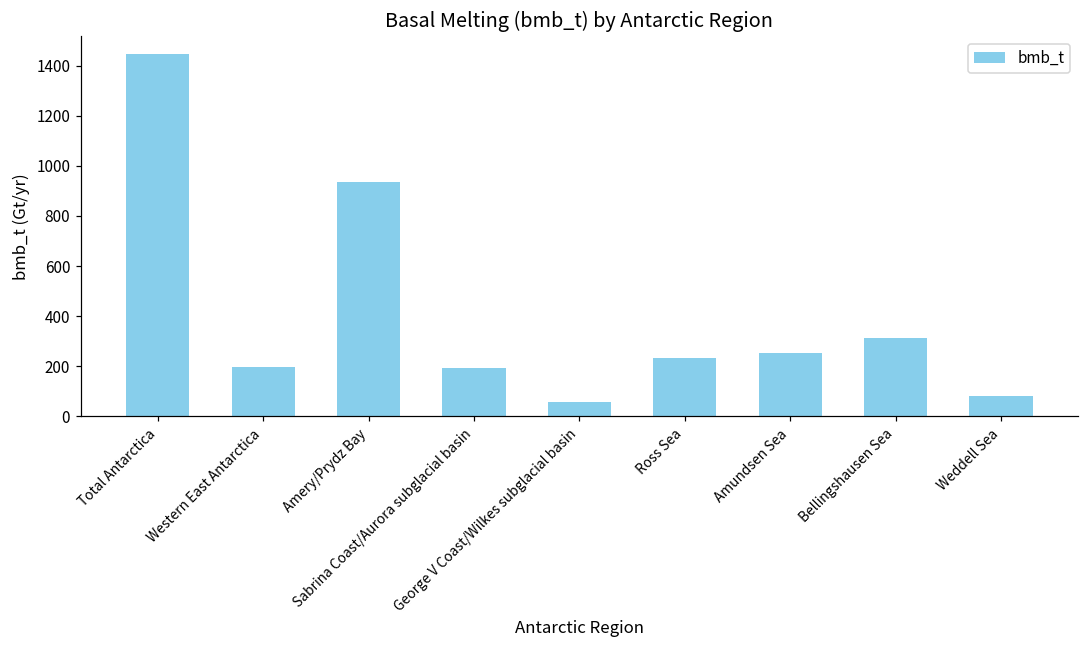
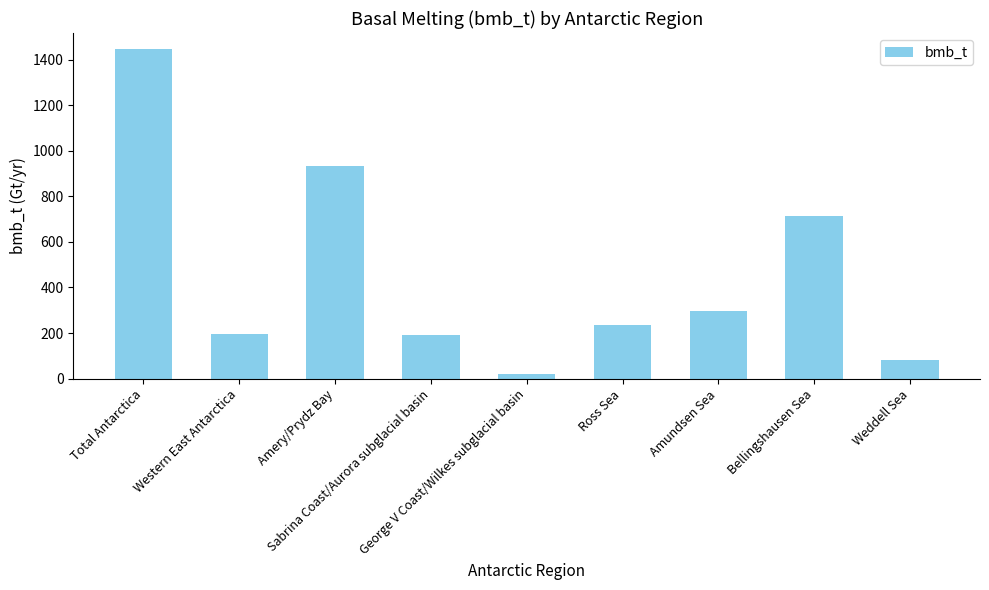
  {
    "Total Antarctica": 1440,
    "Western East Antarctica": 200,
    "Amery/Prydz Bay": 930,
    "Sabrina Coast/Aurora subglacial basin": 190,
-   "George V Coast/Wilkes subglacial basin": 60,
+   "George V Coast/Wilkes subglacial basin": 20,
    "Ross Sea": 230,
-   "Amundsen Sea": 250,
-   "Bellingshausen Sea": 320,
+   "Amundsen Sea": 300,
+   "Bellingshausen Sea": 710,
    "Weddell Sea": 80
  }
